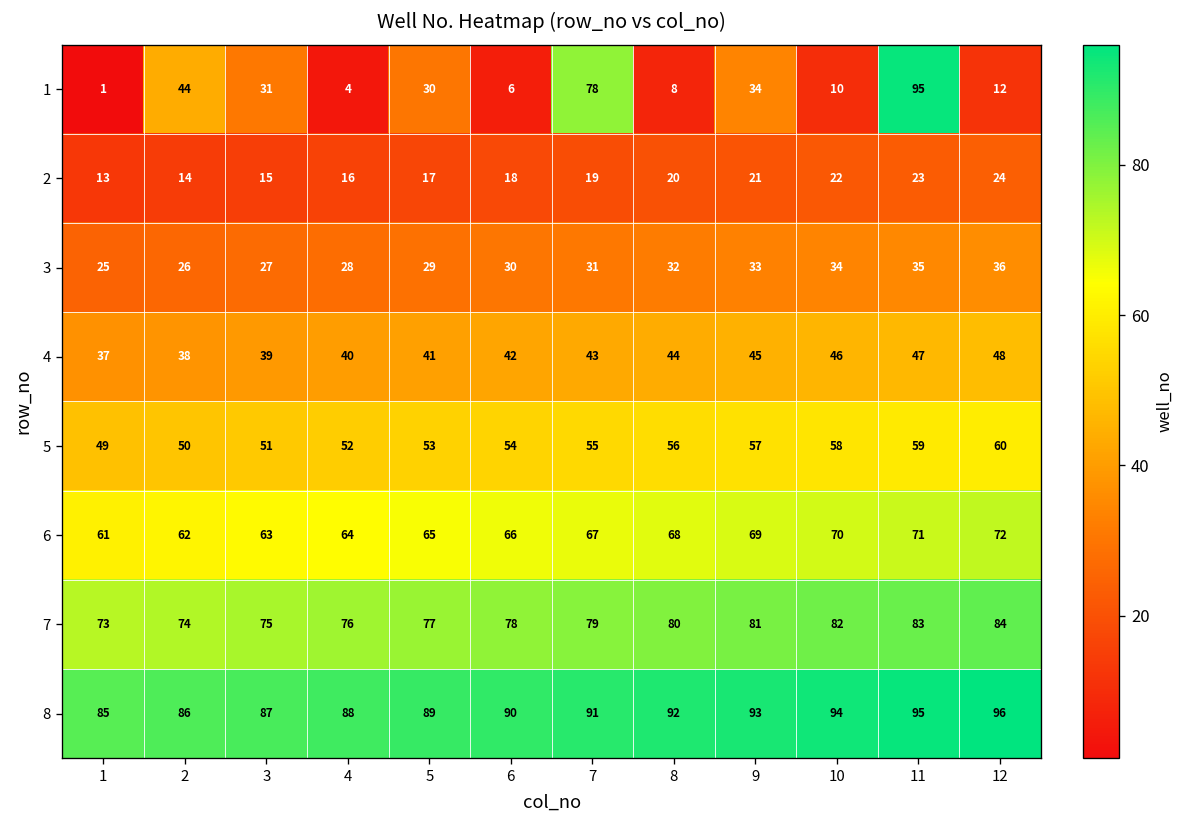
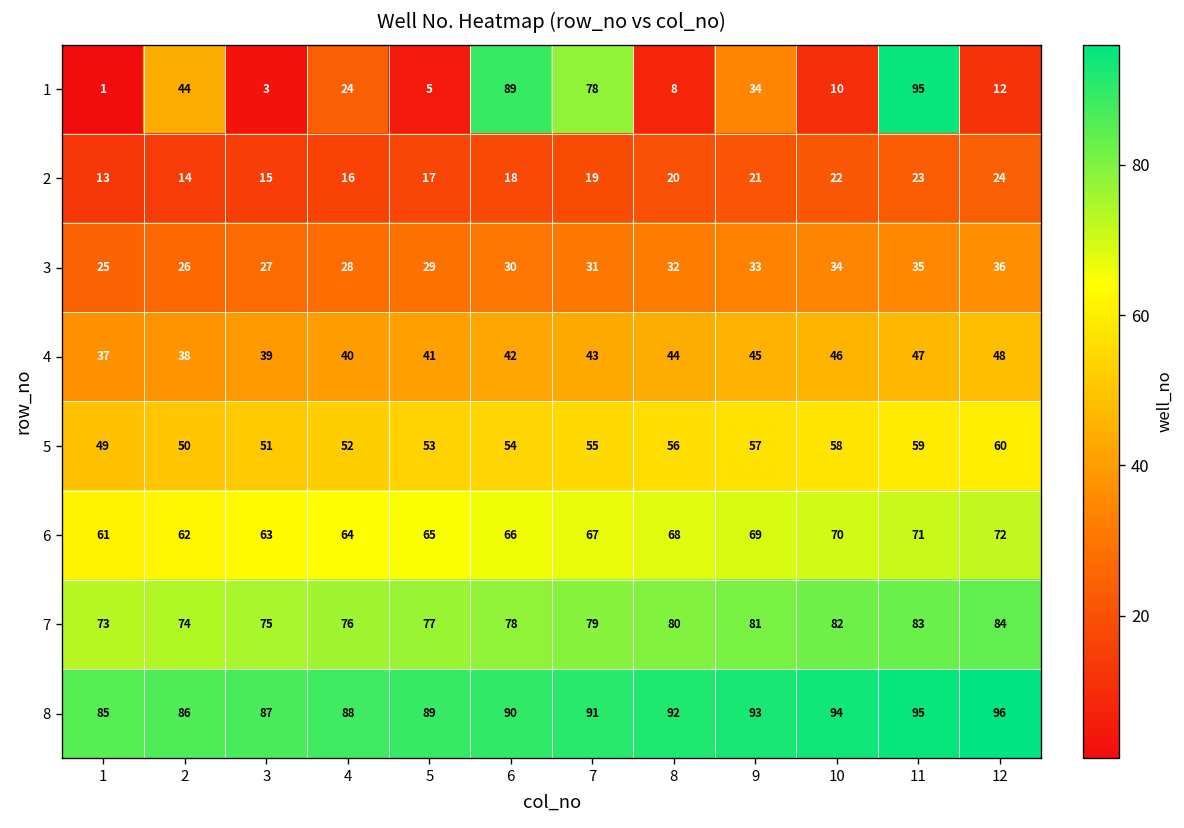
  {
    "1": {
      "1": 1,
      "2": 44,
-     "3": 31,
-     "4": 4,
-     "5": 30,
-     "6": 6,
+     "3": 3,
+     "4": 24,
+     "5": 5,
+     "6": 89,
      "7": 78,
      "8": 8,
      "9": 34,
      "10": 10,
      "11": 95,
      "12": 12
    },
    "2": {
      "1": 13,
      "2": 14,
      "3": 15,
      "4": 16,
      "5": 17,
      "6": 18,
      "7": 19,
      "8": 20,
      "9": 21,
      "10": 22,
      "11": 23,
      "12": 24
    },
    "3": {
      "1": 25,
      "2": 26,
      "3": 27,
      "4": 28,
      "5": 29,
      "6": 30,
      "7": 31,
      "8": 32,
      "9": 33,
      "10": 34,
      "11": 35,
      "12": 36
    },
    "4": {
      "1": 37,
      "2": 38,
      "3": 39,
      "4": 40,
      "5": 41,
      "6": 42,
      "7": 43,
      "8": 44,
      "9": 45,
      "10": 46,
      "11": 47,
      "12": 48
    },
    "5": {
      "1": 49,
      "2": 50,
      "3": 51,
      "4": 52,
      "5": 53,
      "6": 54,
      "7": 55,
      "8": 56,
      "9": 57,
      "10": 58,
      "11": 59,
      "12": 60
    },
    "6": {
      "1": 61,
      "2": 62,
      "3": 63,
      "4": 64,
      "5": 65,
      "6": 66,
      "7": 67,
      "8": 68,
      "9": 69,
      "10": 70,
      "11": 71,
      "12": 72
    },
    "7": {
      "1": 73,
      "2": 74,
      "3": 75,
      "4": 76,
      "5": 77,
      "6": 78,
      "7": 79,
      "8": 80,
      "9": 81,
      "10": 82,
      "11": 83,
      "12": 84
    },
    "8": {
      "1": 85,
      "2": 86,
      "3": 87,
      "4": 88,
      "5": 89,
      "6": 90,
      "7": 91,
      "8": 92,
      "9": 93,
      "10": 94,
      "11": 95,
      "12": 96
    }
  }
